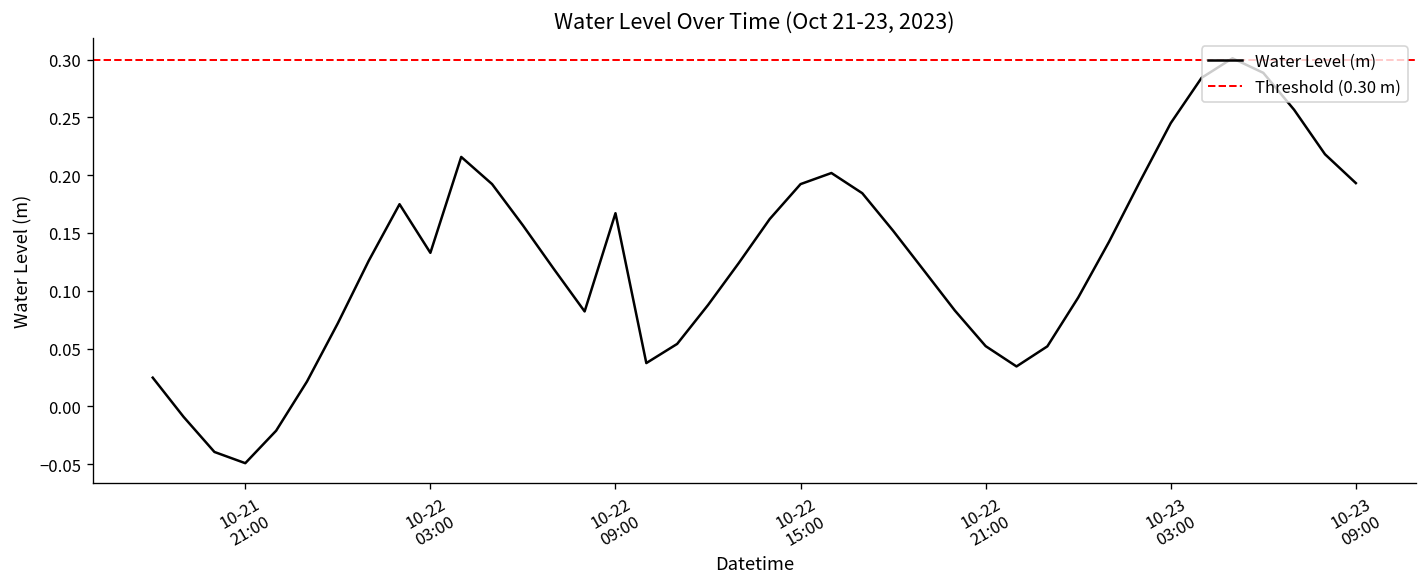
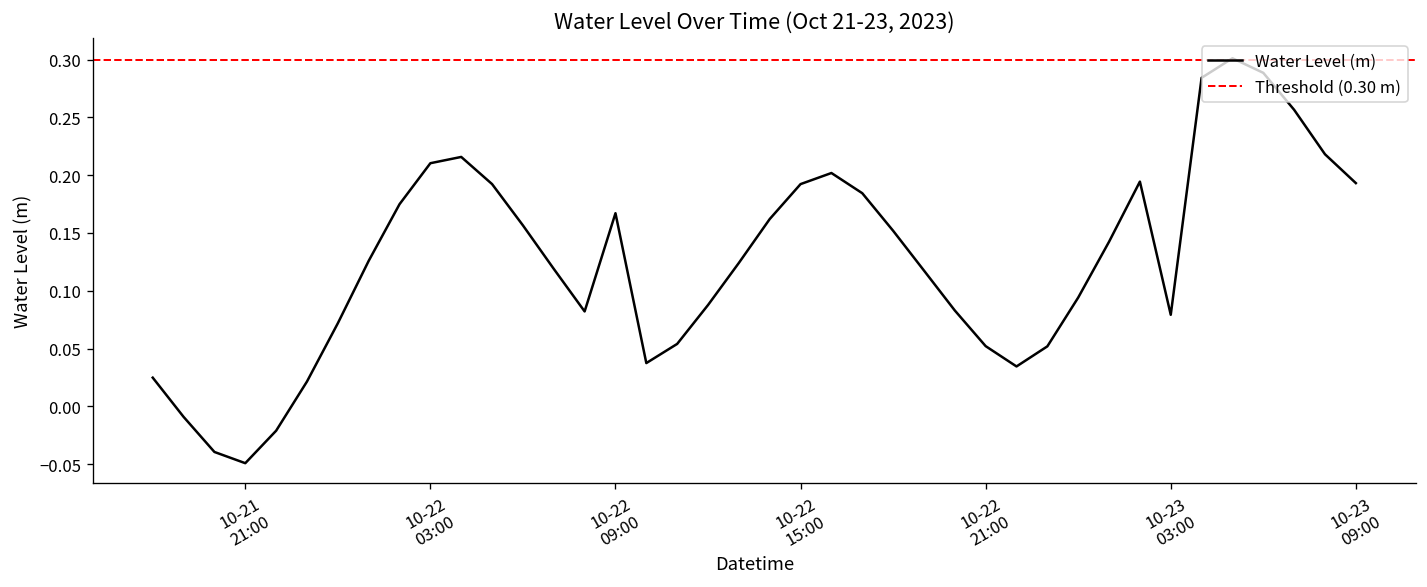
  {
    "10-21 21:00": -0.05,
-   "10-22 03:00": 0.13,
+   "10-22 03:00": 0.21,
    "10-22 09:00": 0.17,
    "10-22 15:00": 0.19,
    "10-22 21:00": 0.05,
-   "10-23 03:00": 0.25,
+   "10-23 03:00": 0.08,
    "10-23 09:00": 0.19
  }
